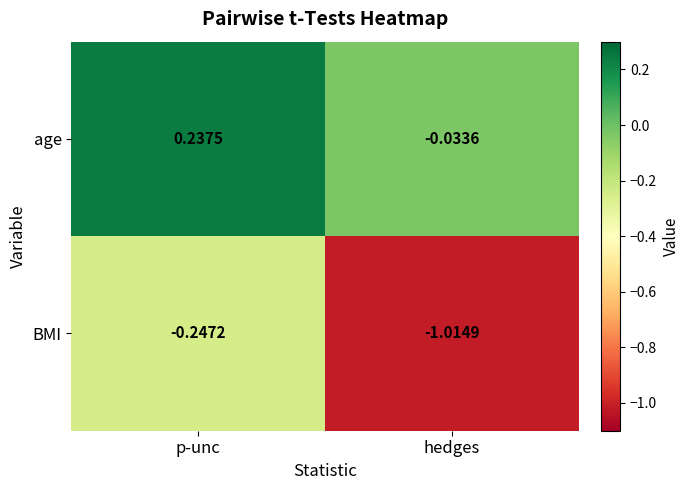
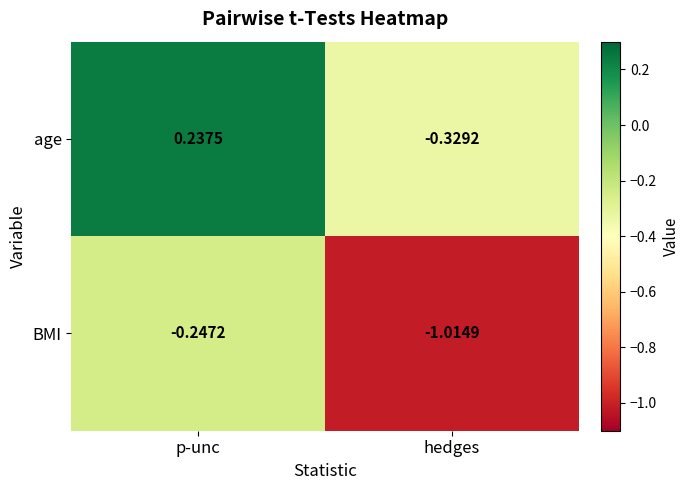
  {
    "age": {
      "p-unc": 0.2375,
-     "hedges": -0.0336
+     "hedges": -0.3292
    },
    "BMI": {
      "p-unc": -0.2472,
      "hedges": -1.0149
    }
  }
